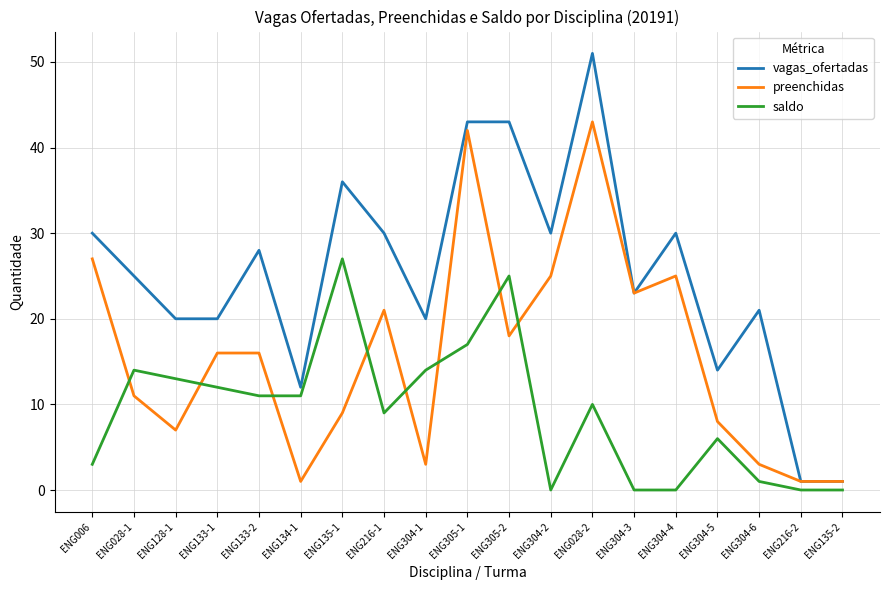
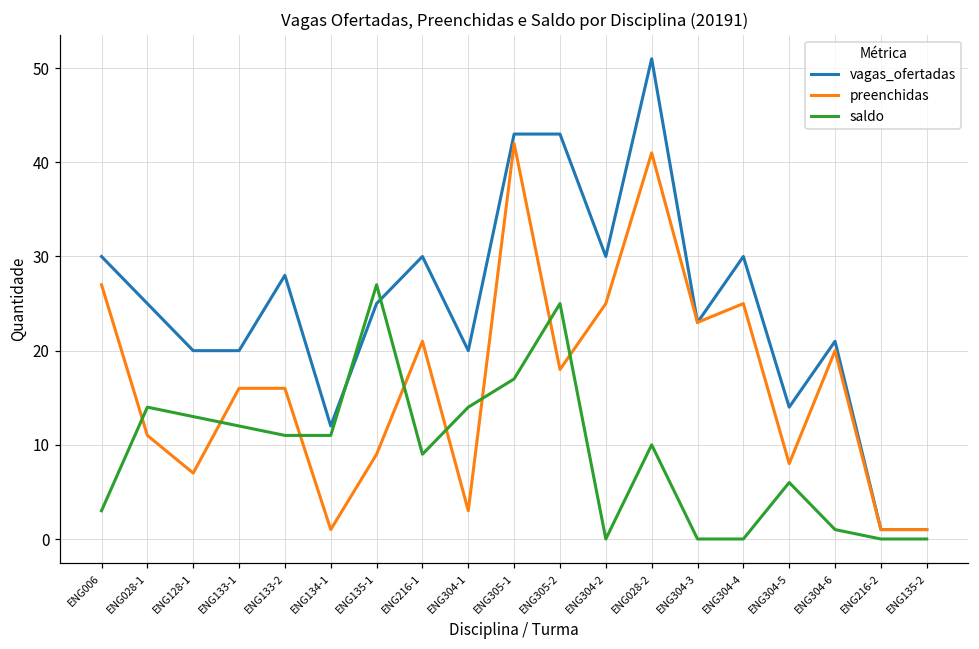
  {
    "vagas_ofertadas": {
      "ENG006": 30,
      "ENG028-1": 25,
      "ENG128-1": 20,
      "ENG133-1": 20,
      "ENG133-2": 28,
      "ENG134-1": 12,
-     "ENG135-1": 36,
+     "ENG135-1": 25,
      "ENG216-1": 30,
      "ENG304-1": 20,
      "ENG305-1": 43,
      "ENG305-2": 43,
      "ENG304-2": 30,
      "ENG028-2": 51,
      "ENG304-4": 30,
      "ENG304-5": 14,
      "ENG304-6": 21
    },
    "preenchidas": {
      "ENG006": 27,
      "ENG028-1": 11,
      "ENG128-1": 7,
      "ENG133-1": 16,
      "ENG133-2": 16,
      "ENG134-1": 1,
      "ENG135-1": 9,
      "ENG216-1": 21,
      "ENG304-1": 3,
      "ENG305-1": 42,
      "ENG305-2": 18,
      "ENG304-2": 25,
-     "ENG028-2": 43,
+     "ENG028-2": 41,
      "ENG304-4": 25,
      "ENG304-5": 8,
-     "ENG304-6": 3
+     "ENG304-6": 20
    },
    "saldo": {
      "ENG006": 3,
      "ENG028-1": 14,
      "ENG128-1": 13,
      "ENG133-1": 12,
      "ENG133-2": 11,
      "ENG134-1": 11,
      "ENG135-1": 27,
      "ENG216-1": 9,
      "ENG304-1": 14,
      "ENG305-1": 17,
      "ENG305-2": 25,
      "ENG304-2": 0,
      "ENG028-2": 10,
      "ENG304-3": 0,
      "ENG304-4": 0,
      "ENG304-5": 6,
      "ENG304-6": 1,
      "ENG216-2": 0,
      "ENG135-2": 0
    }
  }
